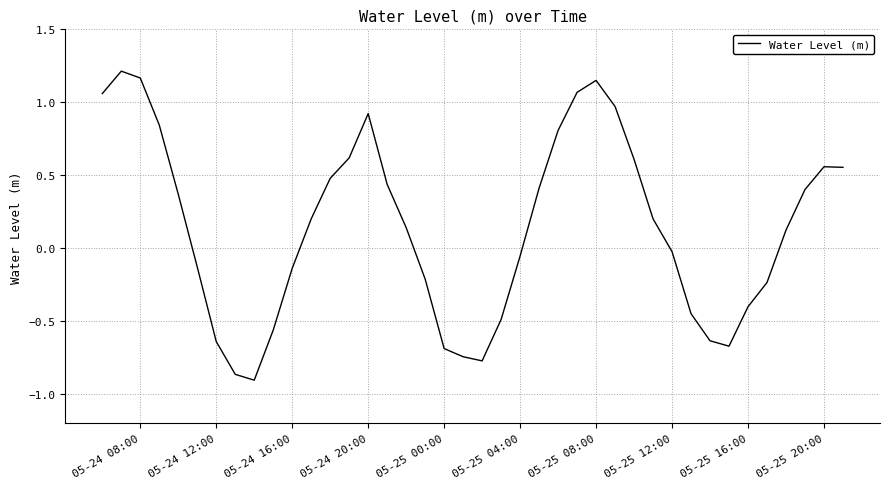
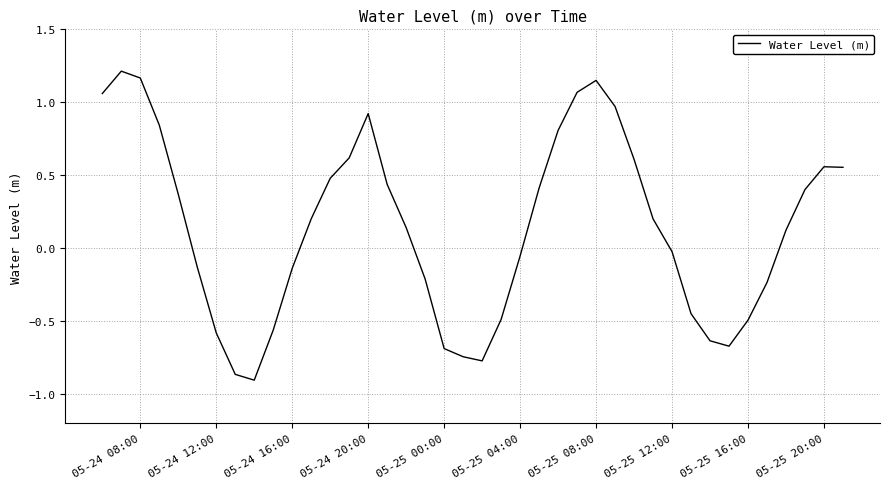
  {
    "05-24 08:00": 1.17,
-   "05-24 12:00": -0.64,
+   "05-24 12:00": -0.58,
    "05-24 16:00": -0.14,
    "05-24 20:00": 0.92,
    "05-25 00:00": -0.69,
    "05-25 04:00": -0.05,
    "05-25 08:00": 1.15,
    "05-25 12:00": -0.02,
-   "05-25 16:00": -0.40,
+   "05-25 16:00": -0.49,
    "05-25 20:00": 0.56
  }
